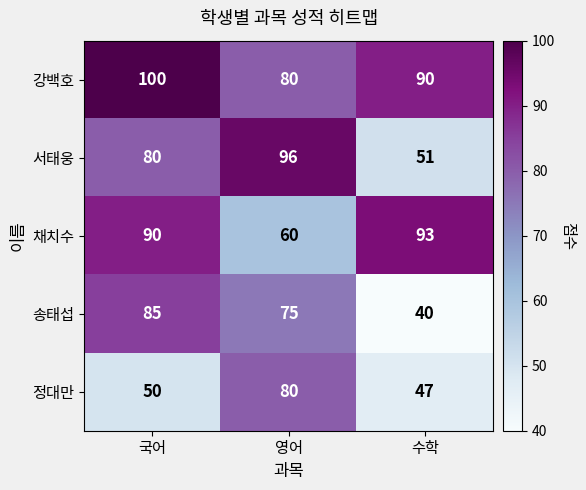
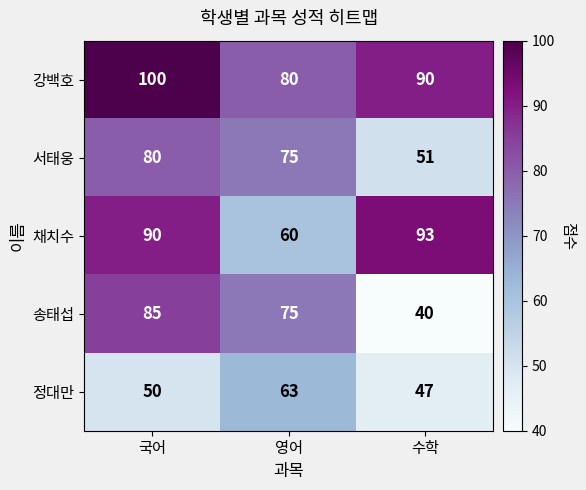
  {
    "강백호": {
      "국어": 100,
      "영어": 80,
      "수학": 90
    },
    "서태웅": {
      "국어": 80,
-     "영어": 96,
+     "영어": 75,
      "수학": 51
    },
    "채치수": {
      "국어": 90,
      "영어": 60,
      "수학": 93
    },
    "송태섭": {
      "국어": 85,
      "영어": 75,
      "수학": 40
    },
    "정대만": {
      "국어": 50,
-     "영어": 80,
+     "영어": 63,
      "수학": 47
    }
  }
